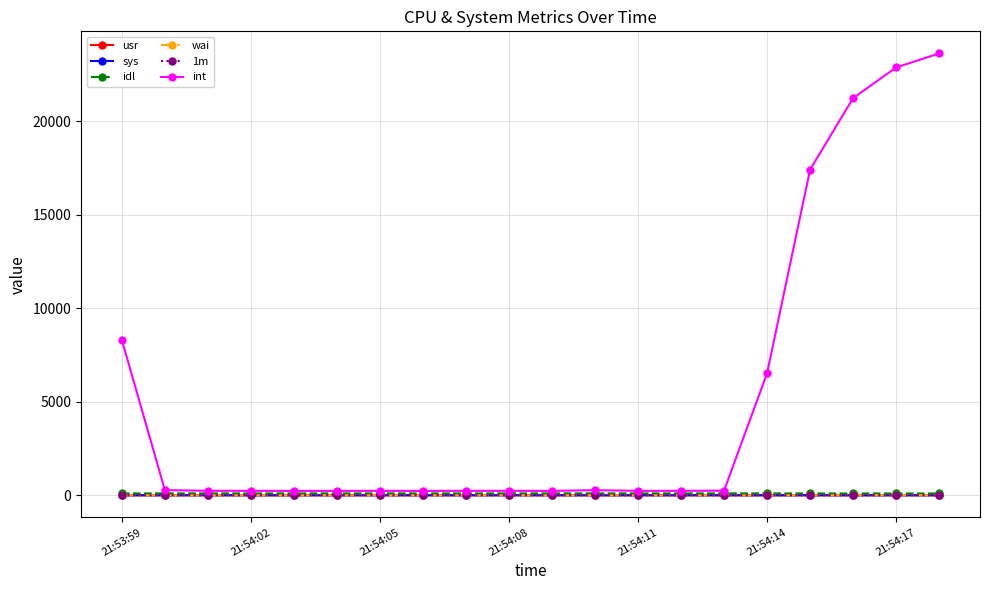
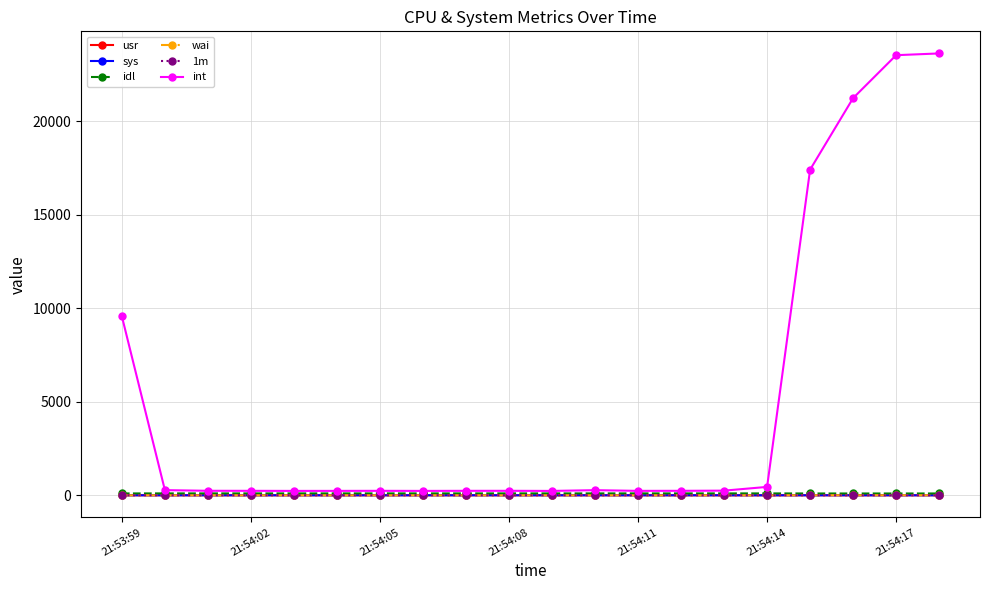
  {
    "int": {
-     "21:53:59": 8300,
+     "21:53:59": 9600,
      "21:54:02": 200,
      "21:54:05": 200,
      "21:54:08": 200,
-     "21:54:14": 6500,
-     "21:54:17": 22900
+     "21:54:14": 400,
+     "21:54:17": 23500
    }
  }
